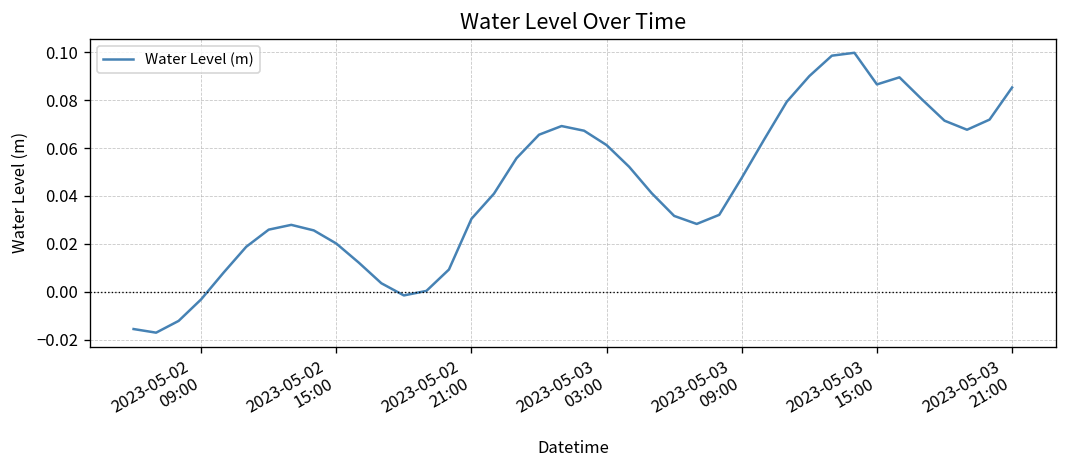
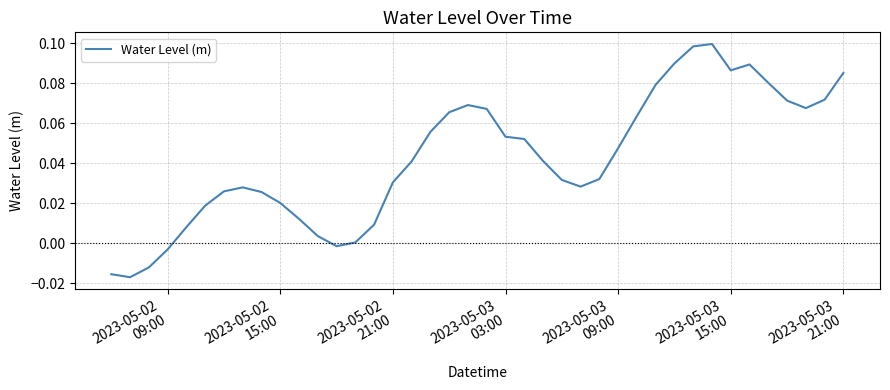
  {
    "2023-05-02 09:00": -0.003,
    "2023-05-02 15:00": 0.020,
    "2023-05-02 21:00": 0.030,
-   "2023-05-03 03:00": 0.061,
+   "2023-05-03 03:00": 0.053,
    "2023-05-03 09:00": 0.048,
    "2023-05-03 15:00": 0.087,
    "2023-05-03 21:00": 0.085
  }
